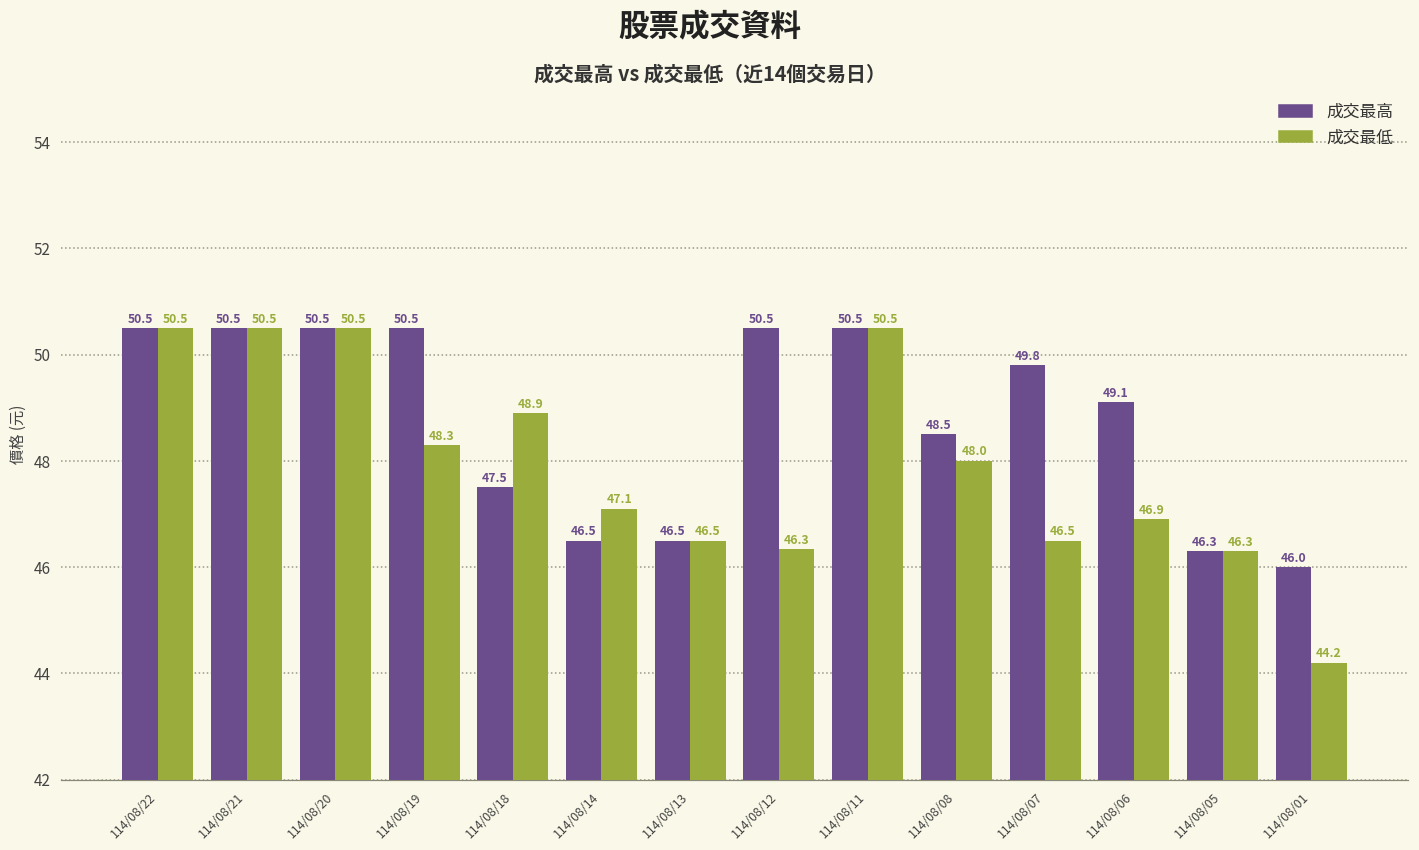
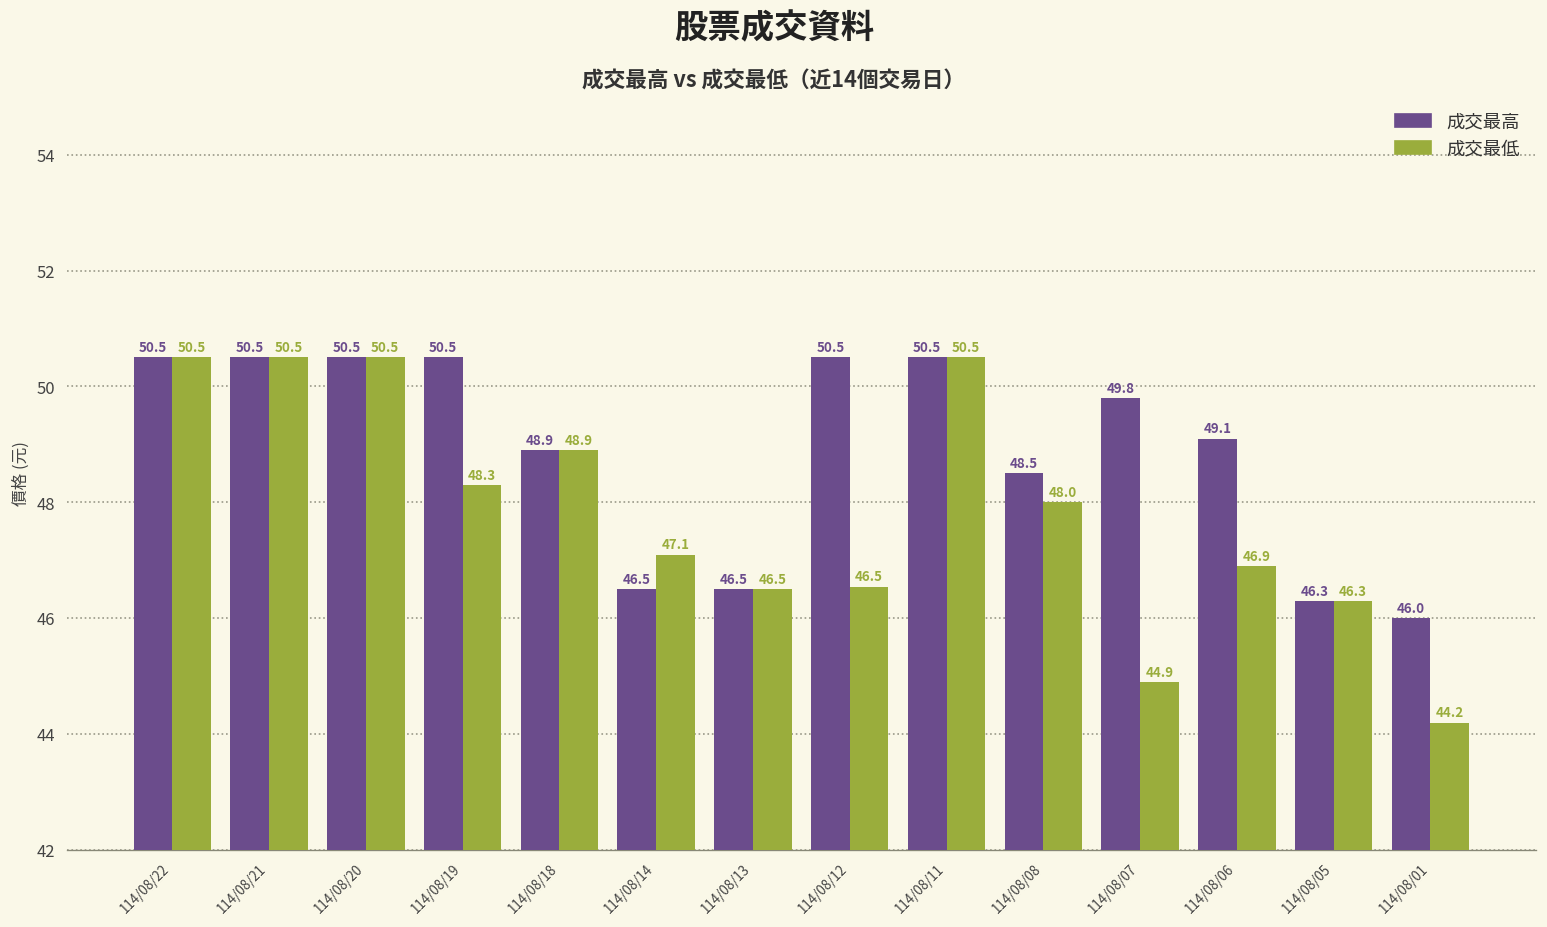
  {
    "成交最高": {
      "114/08/22": 50.5,
      "114/08/21": 50.5,
      "114/08/20": 50.5,
      "114/08/19": 50.5,
-     "114/08/18": 47.5,
+     "114/08/18": 48.9,
      "114/08/14": 46.5,
      "114/08/13": 46.5,
      "114/08/12": 50.5,
      "114/08/11": 50.5,
      "114/08/08": 48.5,
      "114/08/07": 49.8,
      "114/08/06": 49.1,
      "114/08/05": 46.3,
      "114/08/01": 46.0
    },
    "成交最低": {
      "114/08/22": 50.5,
      "114/08/21": 50.5,
      "114/08/20": 50.5,
      "114/08/19": 48.3,
      "114/08/18": 48.9,
      "114/08/14": 47.1,
      "114/08/13": 46.5,
-     "114/08/12": 46.3,
+     "114/08/12": 46.5,
      "114/08/11": 50.5,
      "114/08/08": 48.0,
-     "114/08/07": 46.5,
+     "114/08/07": 44.9,
      "114/08/06": 46.9,
      "114/08/05": 46.3,
      "114/08/01": 44.2
    }
  }
